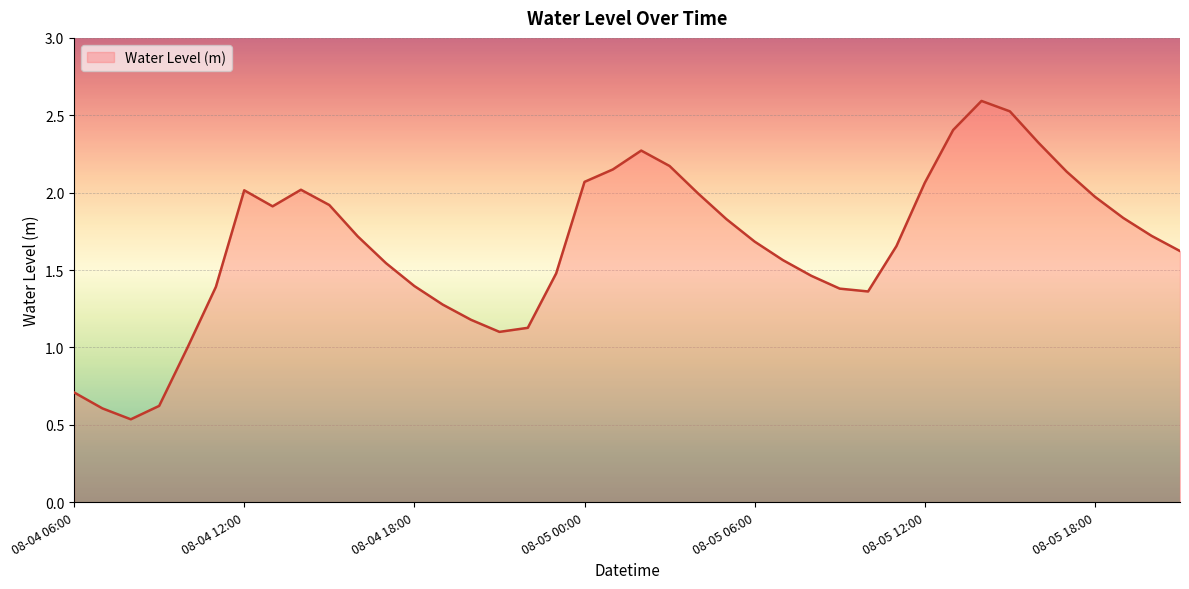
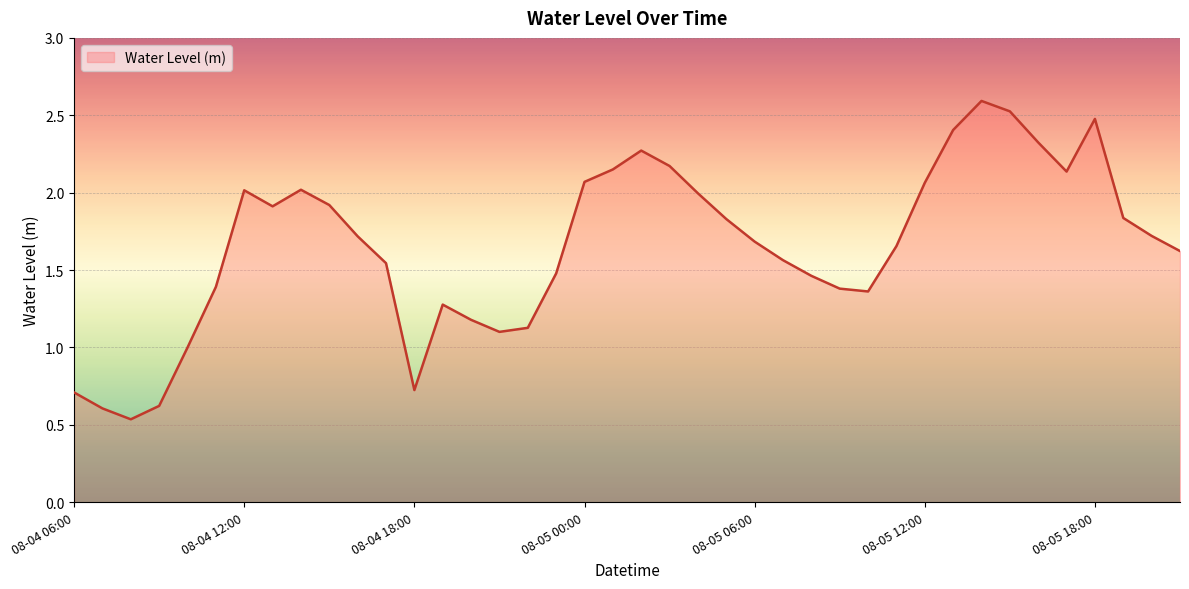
  {
    "08-04 06:00": 0.71,
    "08-04 12:00": 2.02,
-   "08-04 18:00": 1.40,
+   "08-04 18:00": 0.72,
    "08-05 00:00": 2.07,
    "08-05 06:00": 1.68,
    "08-05 12:00": 2.06,
-   "08-05 18:00": 1.97
+   "08-05 18:00": 2.48
  }
